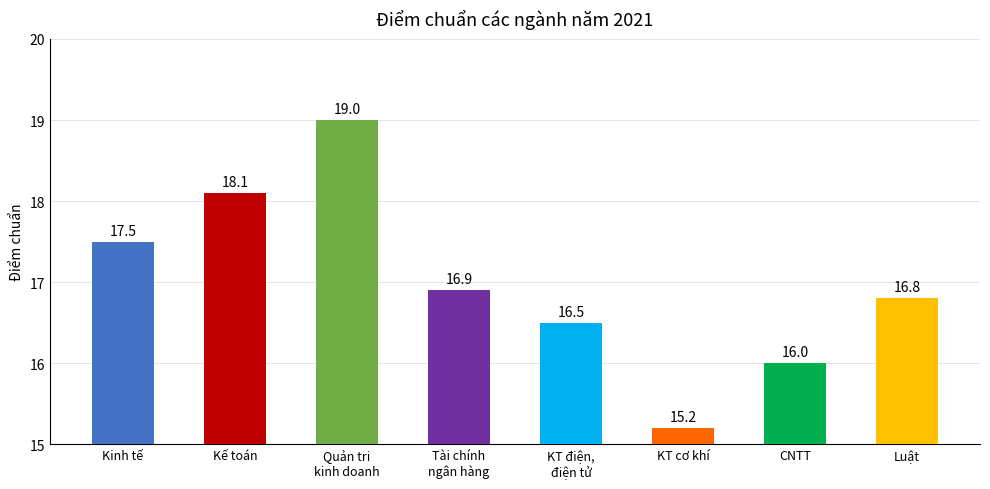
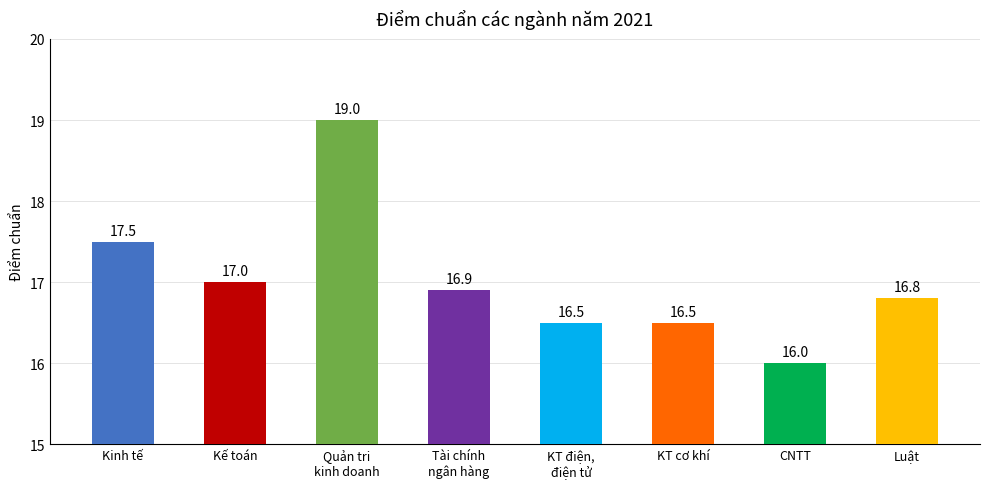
  {
    "Kinh tế": 17.5,
-   "Kế toán": 18.1,
+   "Kế toán": 17.0,
    "Quản tri kinh doanh": 19.0,
    "Tài chính ngân hàng": 16.9,
    "KT điện, điện tử": 16.5,
-   "KT cơ khí": 15.2,
+   "KT cơ khí": 16.5,
    "CNTT": 16.0,
    "Luật": 16.8
  }
